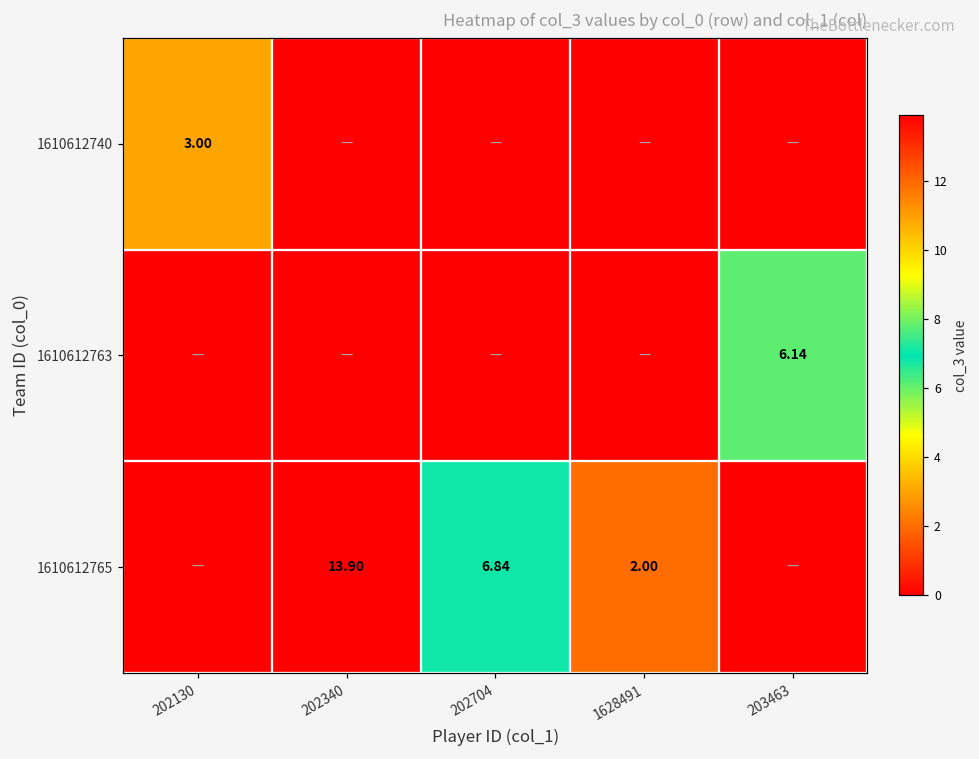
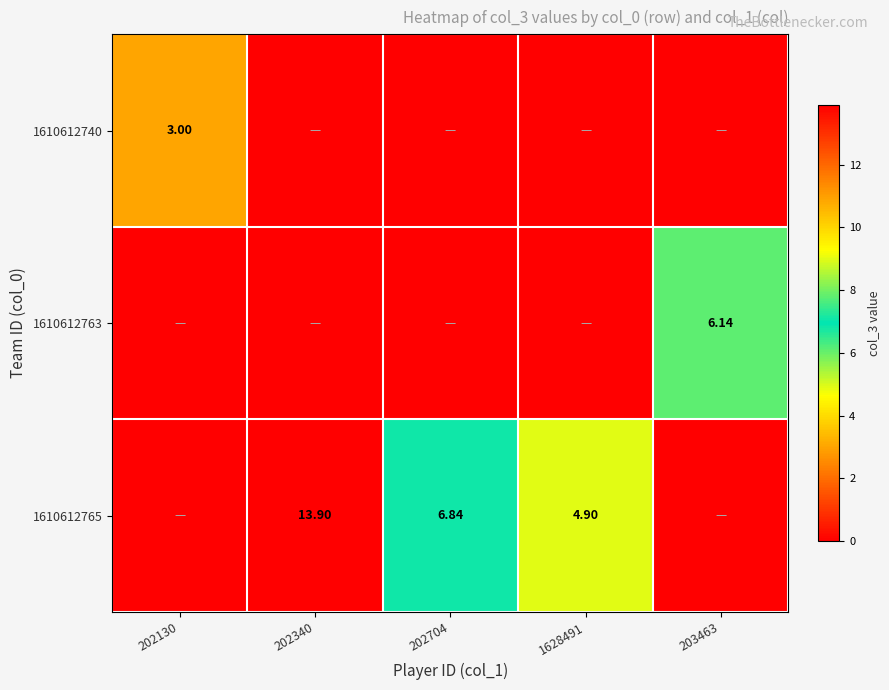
  {
    "1610612740": {
      "202130": 3.00
    },
    "1610612763": {
      "203463": 6.14
    },
    "1610612765": {
      "202340": 13.90,
      "202704": 6.84,
-     "1628491": 2.00
+     "1628491": 4.90
    }
  }
